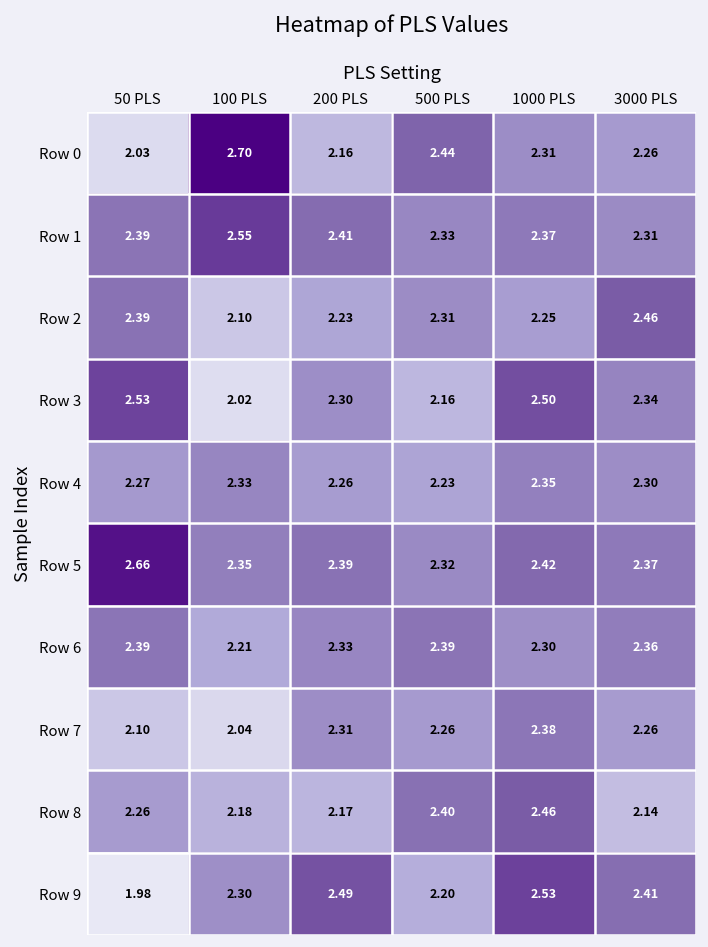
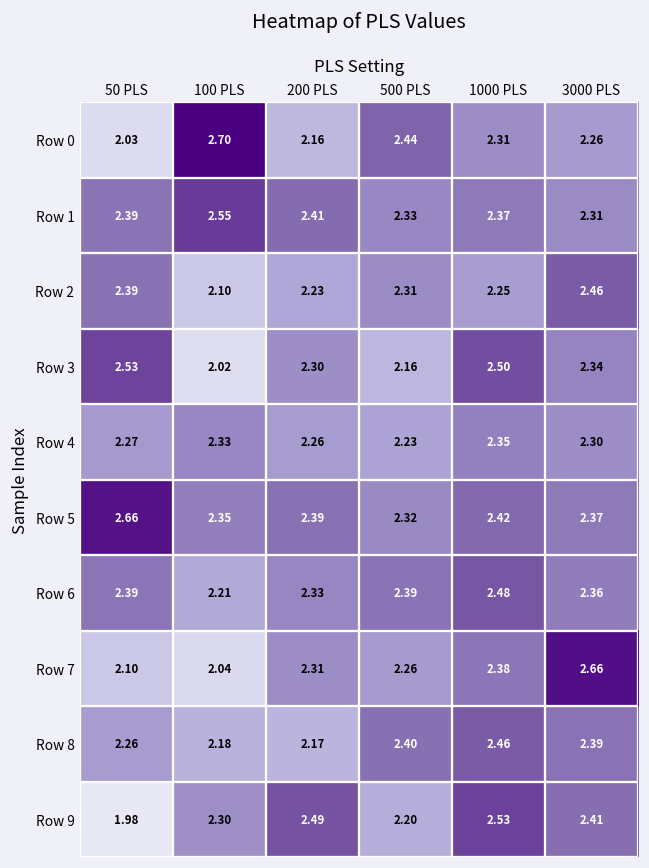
  {
    "Row 0": {
      "50 PLS": 2.03,
      "100 PLS": 2.70,
      "200 PLS": 2.16,
      "500 PLS": 2.44,
      "1000 PLS": 2.31,
      "3000 PLS": 2.26
    },
    "Row 1": {
      "50 PLS": 2.39,
      "100 PLS": 2.55,
      "200 PLS": 2.41,
      "500 PLS": 2.33,
      "1000 PLS": 2.37,
      "3000 PLS": 2.31
    },
    "Row 2": {
      "50 PLS": 2.39,
      "100 PLS": 2.10,
      "200 PLS": 2.23,
      "500 PLS": 2.31,
      "1000 PLS": 2.25,
      "3000 PLS": 2.46
    },
    "Row 3": {
      "50 PLS": 2.53,
      "100 PLS": 2.02,
      "200 PLS": 2.30,
      "500 PLS": 2.16,
      "1000 PLS": 2.50,
      "3000 PLS": 2.34
    },
    "Row 4": {
      "50 PLS": 2.27,
      "100 PLS": 2.33,
      "200 PLS": 2.26,
      "500 PLS": 2.23,
      "1000 PLS": 2.35,
      "3000 PLS": 2.30
    },
    "Row 5": {
      "50 PLS": 2.66,
      "100 PLS": 2.35,
      "200 PLS": 2.39,
      "500 PLS": 2.32,
      "1000 PLS": 2.42,
      "3000 PLS": 2.37
    },
    "Row 6": {
      "50 PLS": 2.39,
      "100 PLS": 2.21,
      "200 PLS": 2.33,
      "500 PLS": 2.39,
-     "1000 PLS": 2.30,
+     "1000 PLS": 2.48,
      "3000 PLS": 2.36
    },
    "Row 7": {
      "50 PLS": 2.10,
      "100 PLS": 2.04,
      "200 PLS": 2.31,
      "500 PLS": 2.26,
      "1000 PLS": 2.38,
-     "3000 PLS": 2.26
+     "3000 PLS": 2.66
    },
    "Row 8": {
      "50 PLS": 2.26,
      "100 PLS": 2.18,
      "200 PLS": 2.17,
      "500 PLS": 2.40,
      "1000 PLS": 2.46,
-     "3000 PLS": 2.14
+     "3000 PLS": 2.39
    },
    "Row 9": {
      "50 PLS": 1.98,
      "100 PLS": 2.30,
      "200 PLS": 2.49,
      "500 PLS": 2.20,
      "1000 PLS": 2.53,
      "3000 PLS": 2.41
    }
  }
